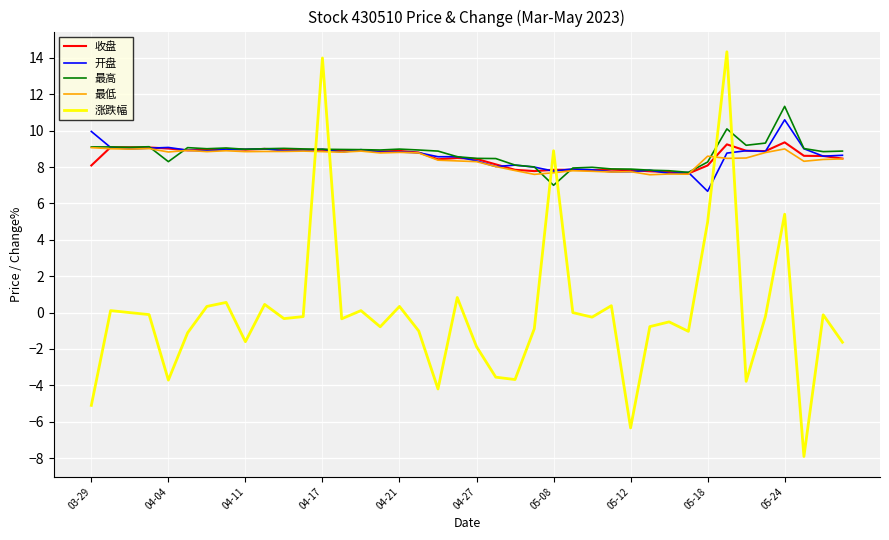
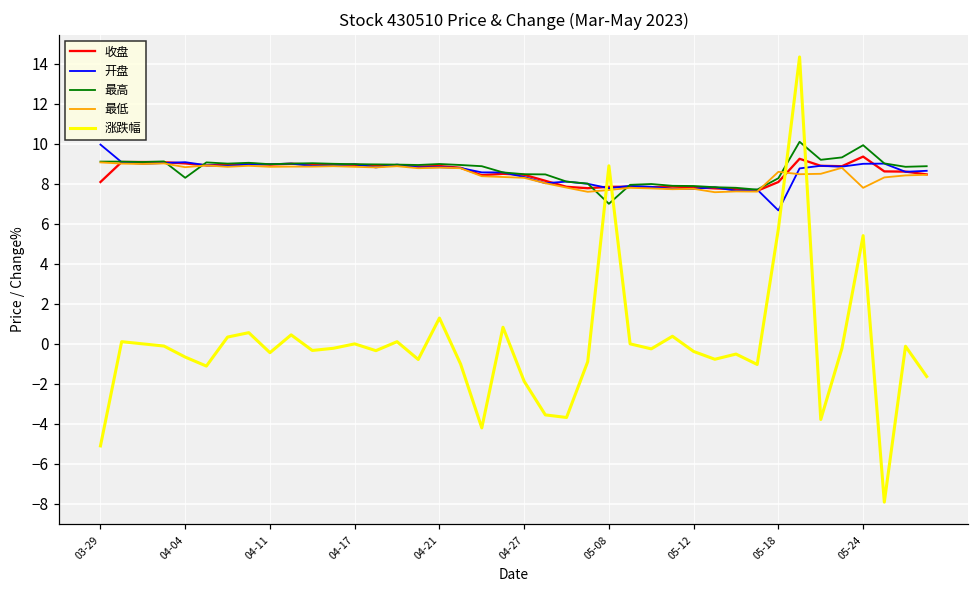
  {
    "收盘": {
      "03-29": 8.1,
      "05-18": 8.1,
      "05-24": 9.4
    },
    "开盘": {
      "03-29": 10.0,
      "05-18": 6.7,
-     "05-24": 10.6
+     "05-24": 9.0
    },
    "最高": {
      "04-04": 8.3,
      "05-08": 7.0,
      "05-18": 8.3,
-     "05-24": 11.3
+     "05-24": 9.9
    },
    "最低": {
      "04-04": 8.8,
      "05-18": 8.6,
-     "05-24": 9.0
+     "05-24": 7.8
    },
    "涨跌幅": {
      "03-29": -5.1,
-     "04-04": -3.7,
-     "04-11": -1.6,
-     "04-17": 14,
-     "04-21": 0.3,
+     "04-04": -0.7,
+     "04-11": -0.4,
+     "04-17": 0,
+     "04-21": 1.3,
      "04-27": -1.9,
      "05-08": 8.9,
-     "05-12": -6.3,
-     "05-18": 5.0,
+     "05-12": -0.4,
+     "05-18": 5.8,
      "05-24": 5.4
    }
  }
